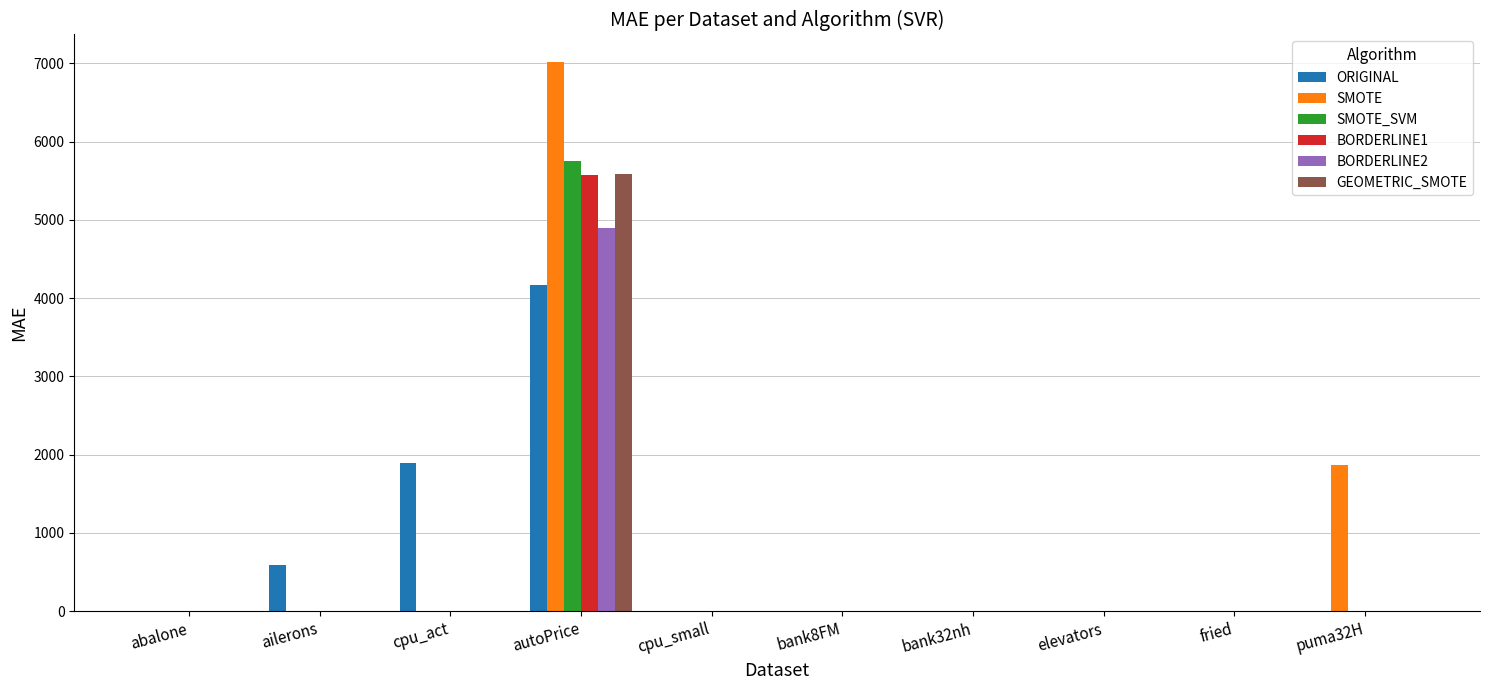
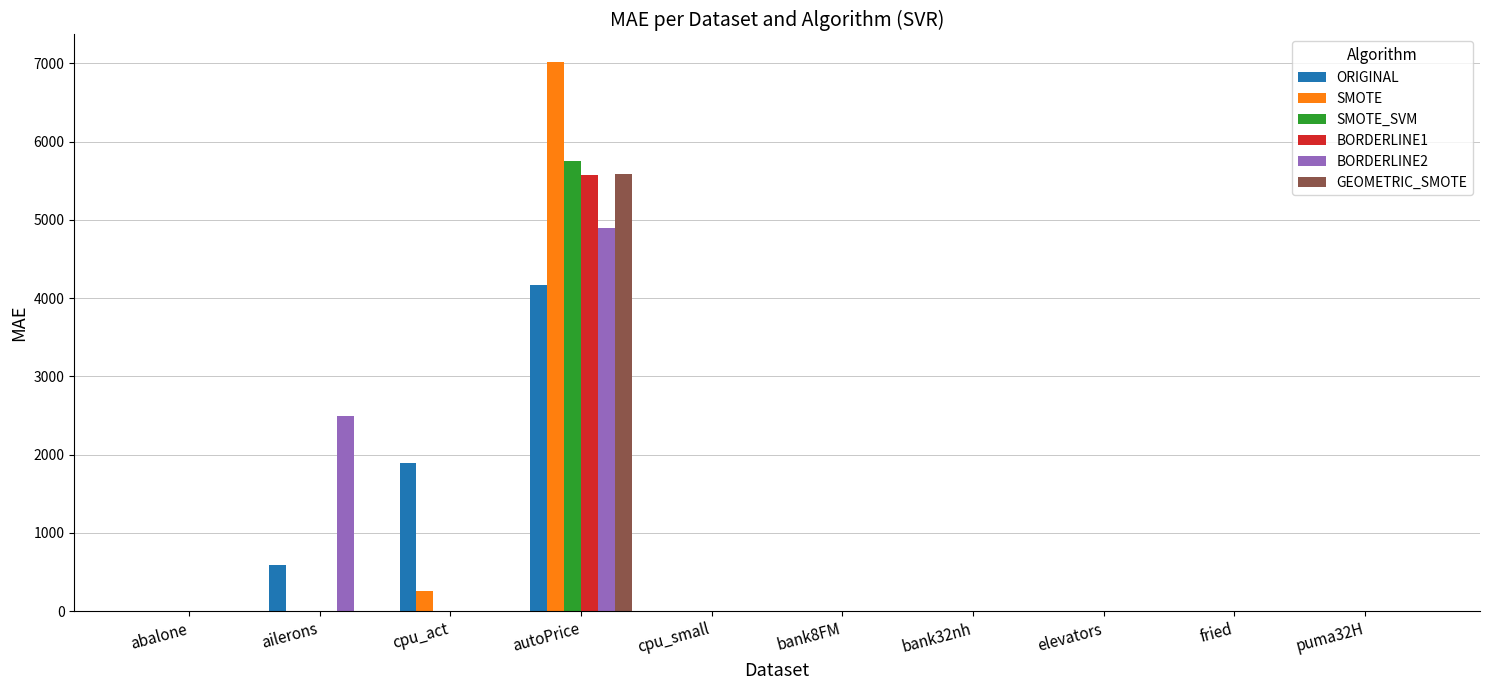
  {
    "ORIGINAL": {
      "ailerons": 600,
      "cpu_act": 1900,
      "autoPrice": 4200
    },
    "SMOTE": {
-     "cpu_act": 0,
+     "cpu_act": 300,
      "autoPrice": 7000,
-     "puma32H": 1900
+     "puma32H": 0
    },
    "SMOTE_SVM": {
      "autoPrice": 5800
    },
    "BORDERLINE1": {
      "autoPrice": 5600
    },
    "BORDERLINE2": {
-     "ailerons": 0,
+     "ailerons": 2500,
      "autoPrice": 4900
    },
    "GEOMETRIC_SMOTE": {
      "autoPrice": 5600
    }
  }
